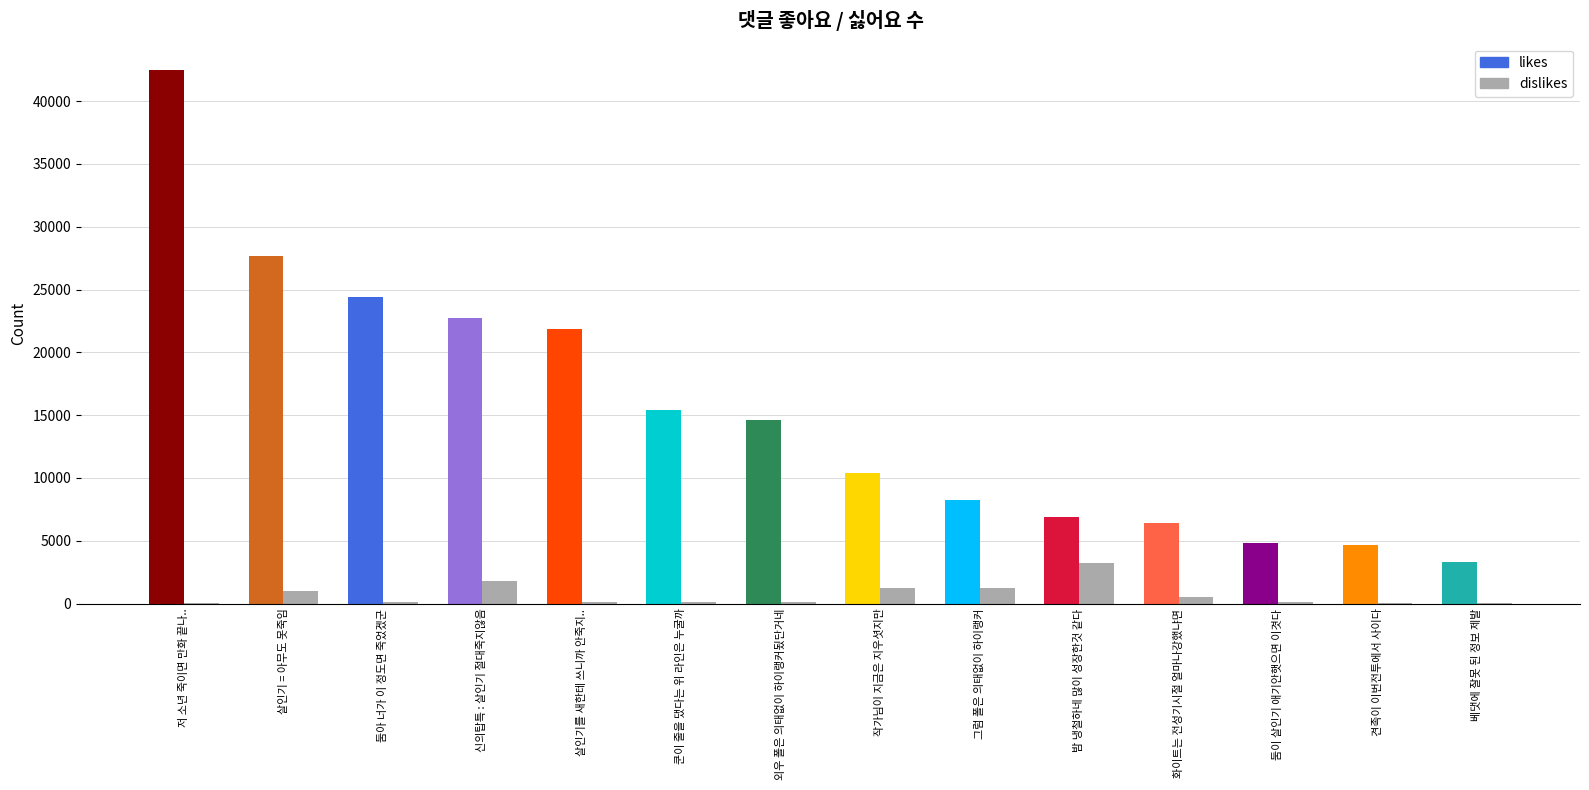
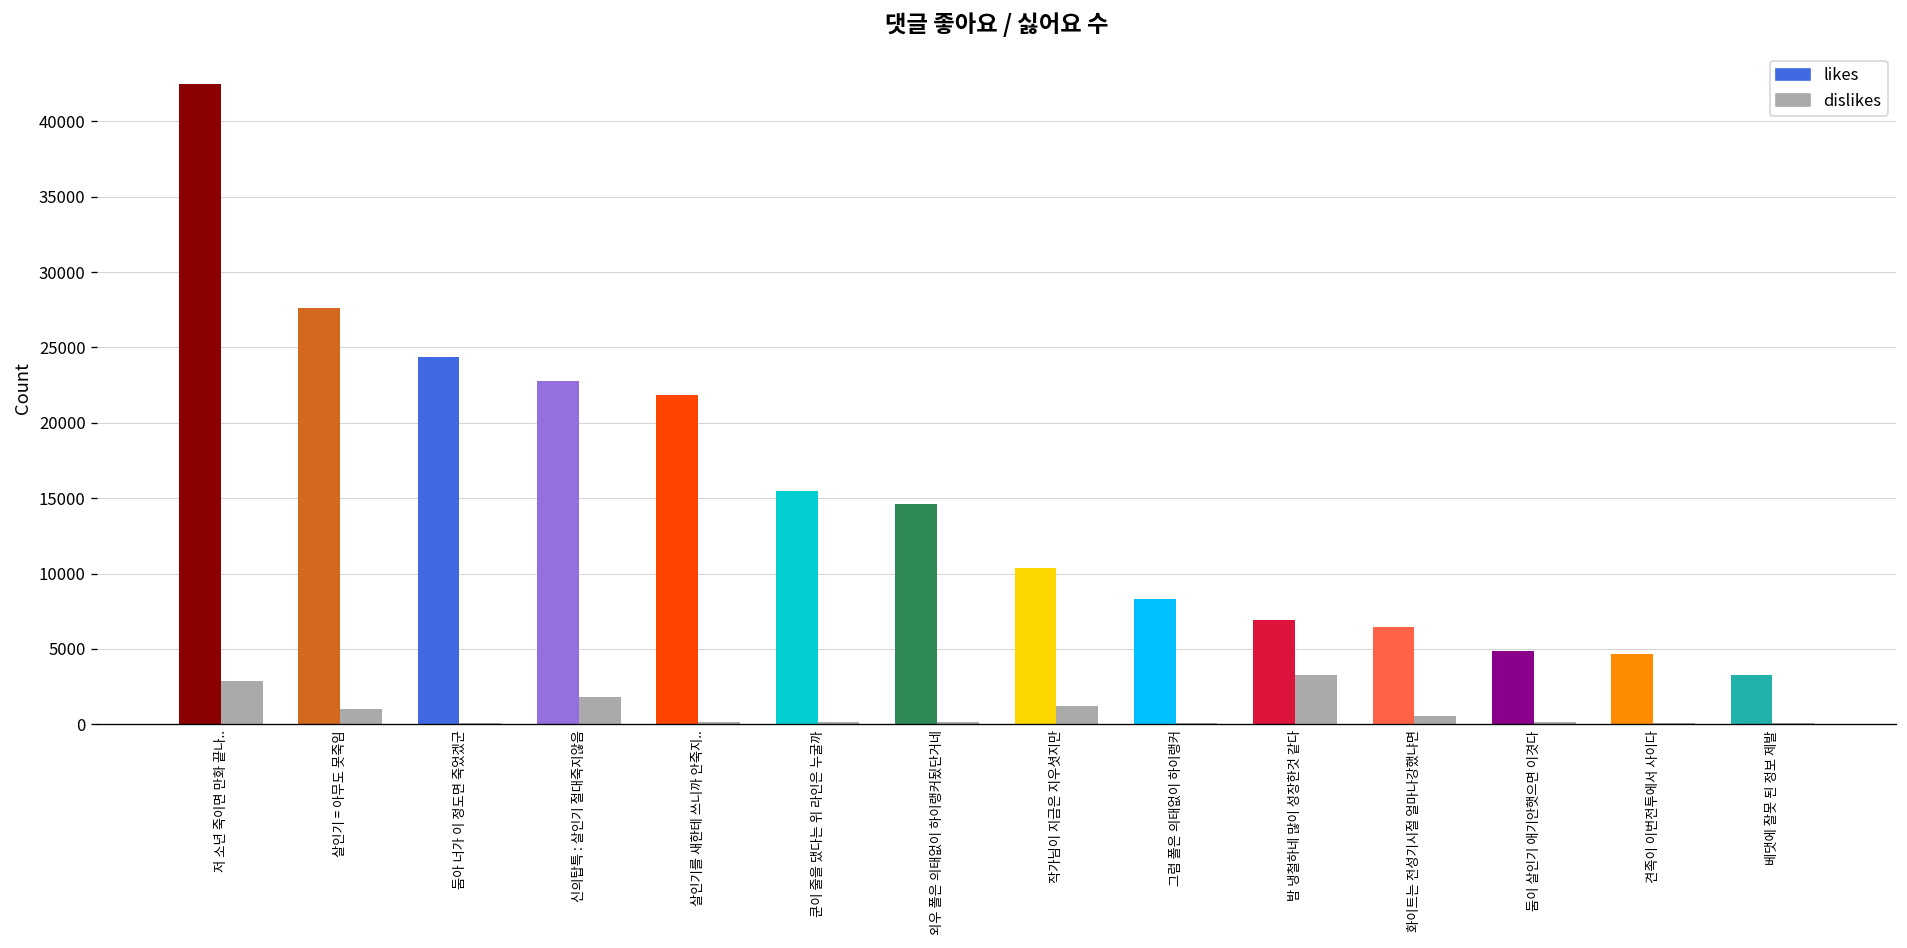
  {
    "dislikes": {
-     "저 소년 죽이면 만화 끝나..": 100,
+     "저 소년 죽이면 만화 끝나..": 2900,
      "살인기 = 아무도 못죽임": 1000,
      "신의탑특 : 살인기 절대죽지않음": 1800,
      "작가님이 지금은 지우셧지만": 1200,
-     "그럼 폴은 의태없이 하이랭커": 1200,
+     "그럼 폴은 의태없이 하이랭커": 100,
      "밤 냉철하네 많이 성장한것 같다": 3300,
      "화이트는 전성기시절 얼마나강했냐면": 600
    }
  }
